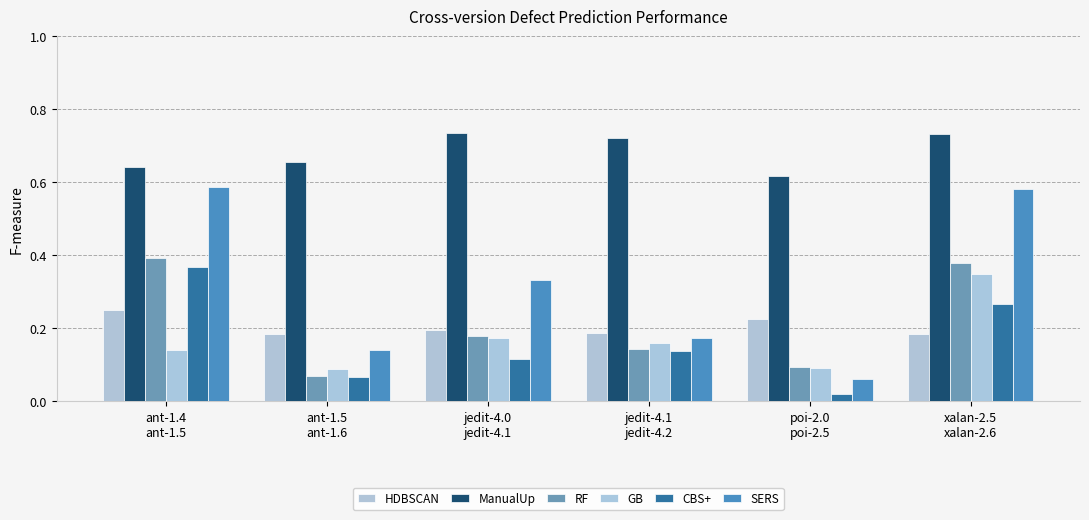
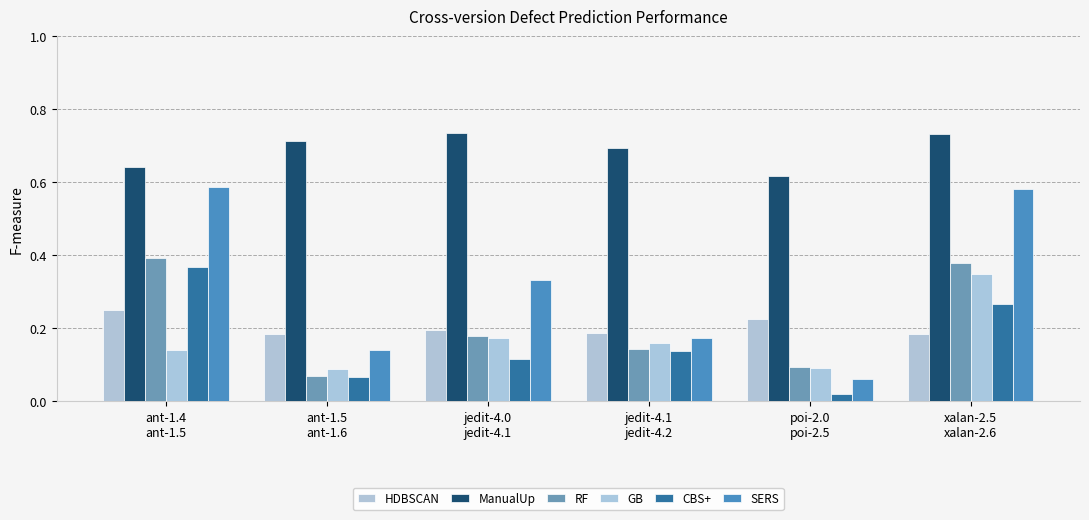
  {
    "ManualUp": {
      "ant-1.4 ant-1.5": 0.64,
-     "ant-1.5 ant-1.6": 0.66,
+     "ant-1.5 ant-1.6": 0.71,
      "jedit-4.0 jedit-4.1": 0.73,
-     "jedit-4.1 jedit-4.2": 0.72,
+     "jedit-4.1 jedit-4.2": 0.70,
      "poi-2.0 poi-2.5": 0.62,
      "xalan-2.5 xalan-2.6": 0.73
    }
  }
